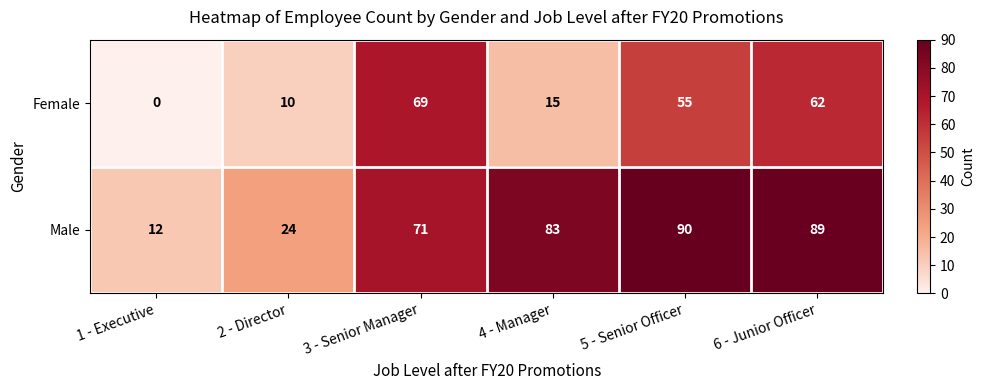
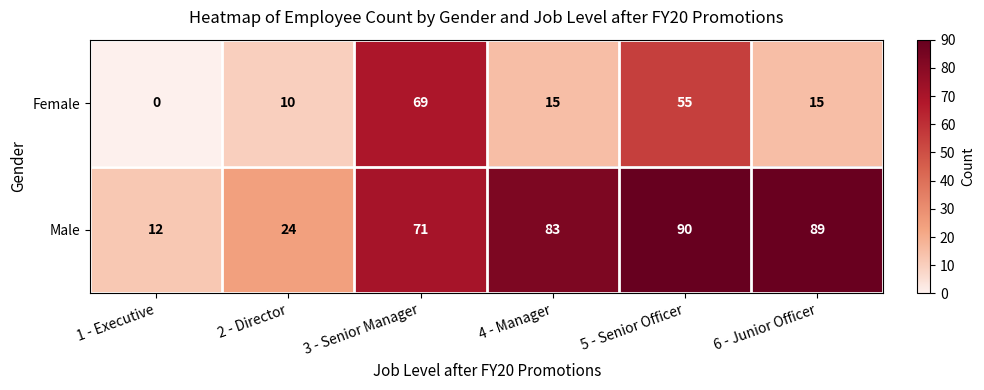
  {
    "Female": {
      "1 - Executive": 0,
      "2 - Director": 10,
      "3 - Senior Manager": 69,
      "4 - Manager": 15,
      "5 - Senior Officer": 55,
-     "6 - Junior Officer": 62
+     "6 - Junior Officer": 15
    },
    "Male": {
      "1 - Executive": 12,
      "2 - Director": 24,
      "3 - Senior Manager": 71,
      "4 - Manager": 83,
      "5 - Senior Officer": 90,
      "6 - Junior Officer": 89
    }
  }
